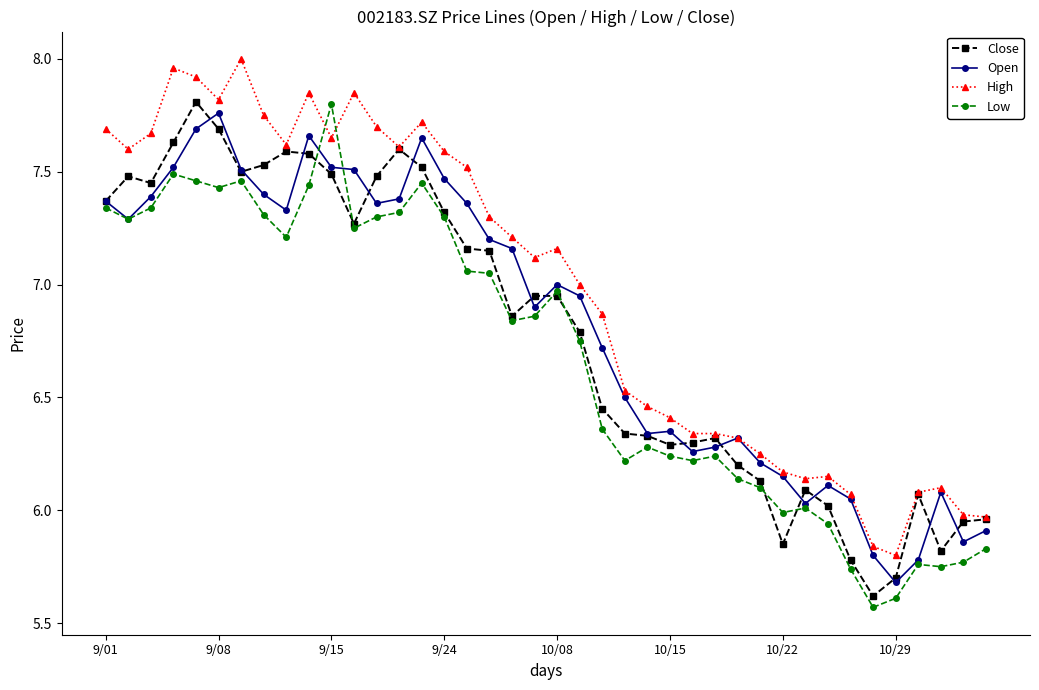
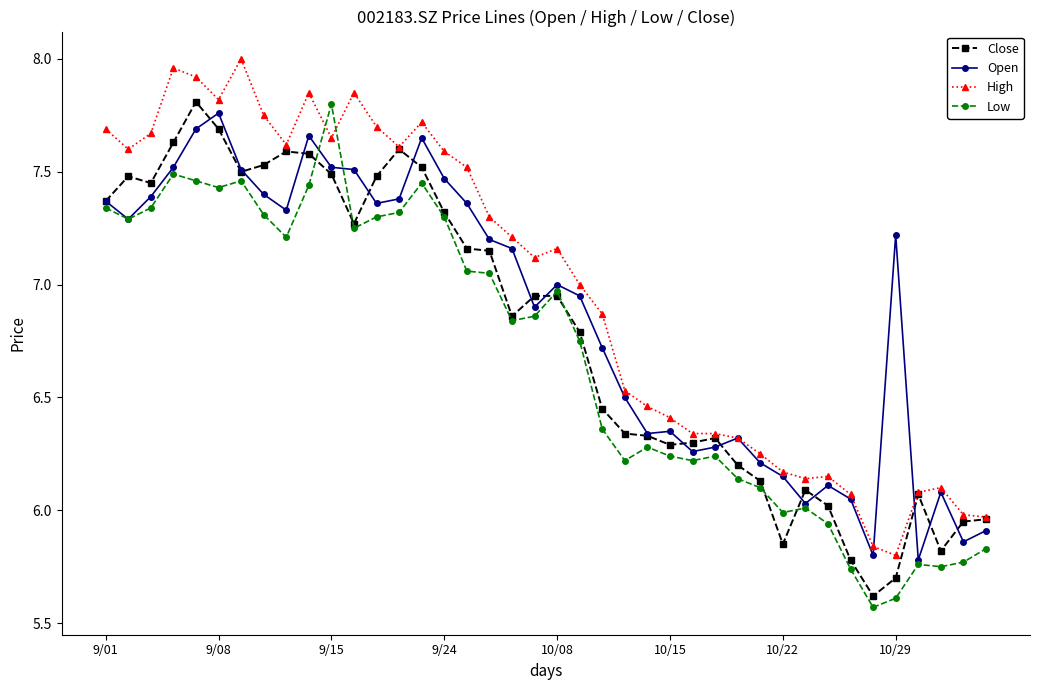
  {
    "Close": {
      "9/08": 7.69,
      "9/15": 7.49,
      "9/24": 7.32,
      "10/08": 6.95,
      "10/15": 6.29,
      "10/22": 5.85,
      "10/29": 5.70
    },
    "Open": {
      "9/08": 7.76,
      "9/15": 7.52,
      "9/24": 7.47,
      "10/08": 7.00,
      "10/15": 6.35,
      "10/22": 6.15,
-     "10/29": 5.68
+     "10/29": 7.22
    },
    "High": {
      "9/01": 7.69,
      "9/08": 7.82,
      "9/15": 7.65,
      "9/24": 7.59,
      "10/08": 7.16,
      "10/15": 6.41,
      "10/22": 6.17,
      "10/29": 5.80
    },
    "Low": {
      "9/01": 7.34,
      "9/08": 7.43,
      "9/15": 7.80,
      "9/24": 7.30,
      "10/08": 6.97,
      "10/15": 6.24,
      "10/22": 5.99,
      "10/29": 5.61
    }
  }
